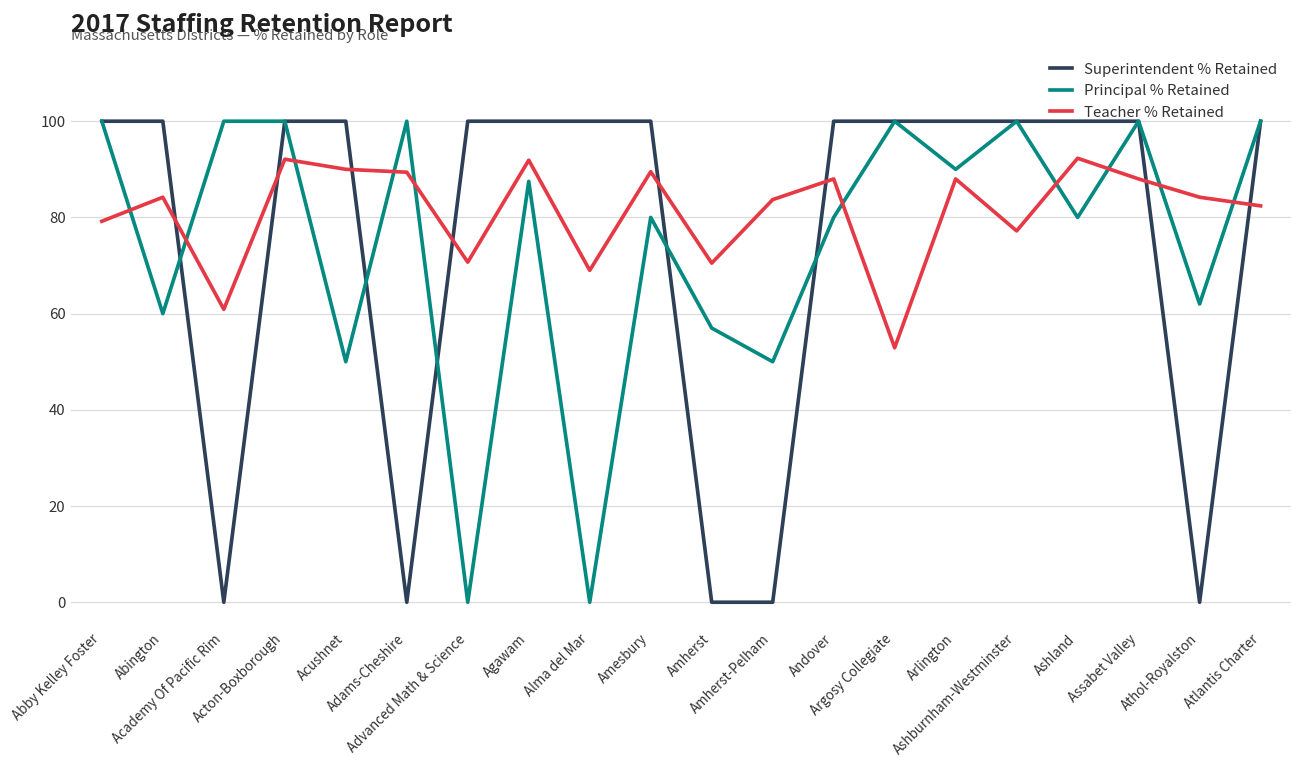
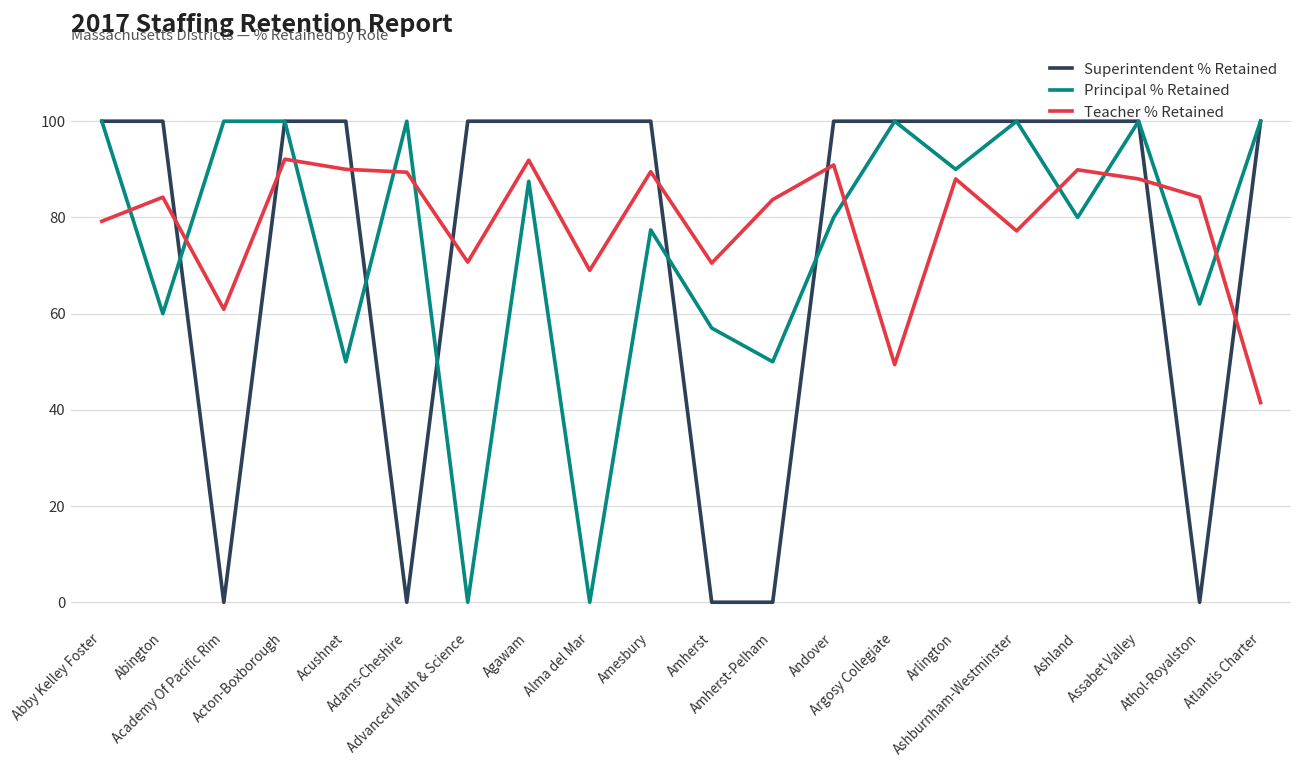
  {
    "Superintendent % Retained": {
      "Abington": 100,
      "Academy Of Pacific Rim": 0,
      "Acushnet": 100,
      "Adams-Cheshire": 0,
      "Advanced Math & Science": 100,
      "Agawam": 100,
      "Alma del Mar": 100,
      "Amesbury": 100,
      "Amherst": 0,
      "Amherst-Pelham": 0,
      "Andover": 100,
      "Arlington": 100,
      "Ashland": 100,
      "Athol-Royalston": 0
    },
    "Principal % Retained": {
      "Abington": 60,
      "Academy Of Pacific Rim": 100,
      "Acushnet": 50,
      "Adams-Cheshire": 100,
      "Advanced Math & Science": 0,
      "Agawam": 88,
      "Alma del Mar": 0,
-     "Amesbury": 80,
+     "Amesbury": 77,
      "Amherst": 57,
      "Amherst-Pelham": 50,
      "Andover": 80,
      "Arlington": 90,
      "Ashland": 80,
      "Athol-Royalston": 62
    },
    "Teacher % Retained": {
      "Abby Kelley Foster": 79,
      "Abington": 84,
      "Academy Of Pacific Rim": 61,
      "Acton-Boxborough": 92,
      "Acushnet": 90,
      "Adams-Cheshire": 89,
      "Advanced Math & Science": 71,
      "Agawam": 92,
      "Alma del Mar": 69,
      "Amesbury": 90,
      "Amherst": 71,
      "Amherst-Pelham": 84,
-     "Andover": 88,
-     "Argosy Collegiate": 53,
+     "Andover": 91,
+     "Argosy Collegiate": 49,
      "Arlington": 88,
      "Ashburnham-Westminster": 77,
-     "Ashland": 92,
+     "Ashland": 90,
      "Assabet Valley": 88,
      "Athol-Royalston": 84,
-     "Atlantis Charter": 82
+     "Atlantis Charter": 42
    }
  }
